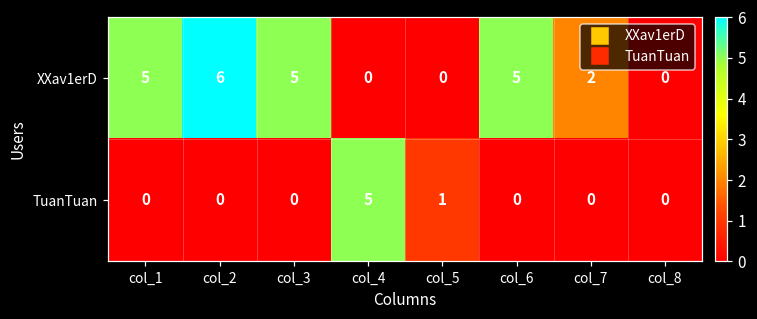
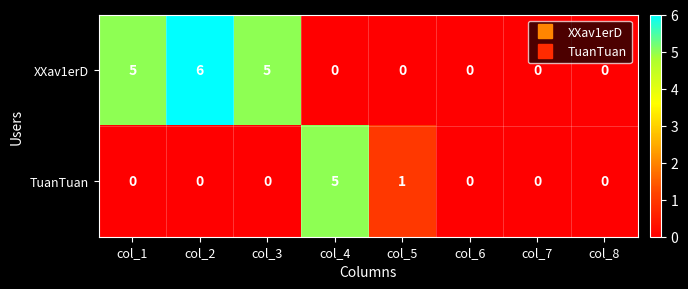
  {
    "XXav1erD": {
      "col_1": 5,
      "col_2": 6,
      "col_3": 5,
      "col_4": 0,
      "col_5": 0,
-     "col_6": 5,
-     "col_7": 2,
+     "col_6": 0,
+     "col_7": 0,
      "col_8": 0
    },
    "TuanTuan": {
      "col_1": 0,
      "col_2": 0,
      "col_3": 0,
      "col_4": 5,
      "col_5": 1,
      "col_6": 0,
      "col_7": 0,
      "col_8": 0
    }
  }
